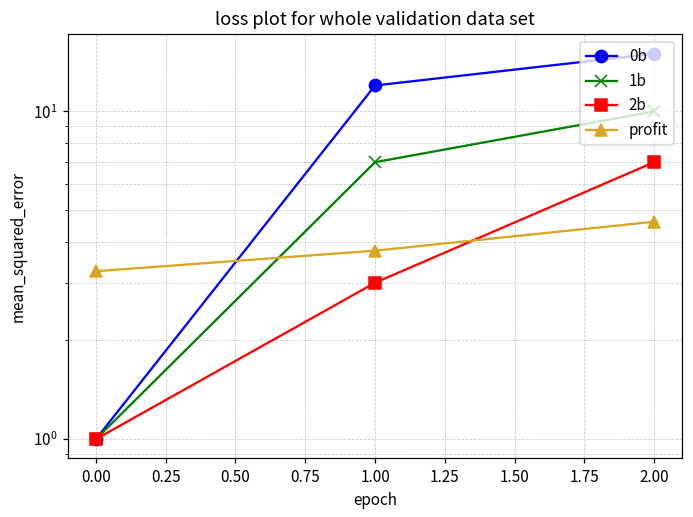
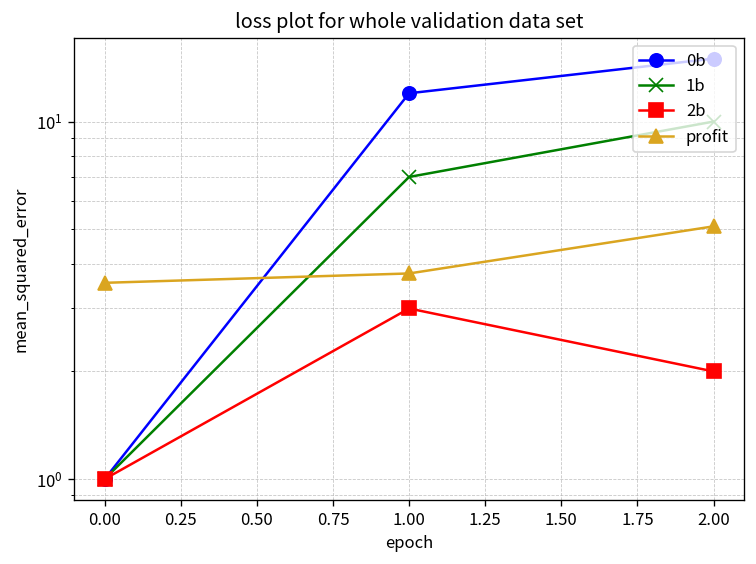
  {
    "0b": {
      "1.00": 12.0
    },
    "1b": {
      "1.00": 7.0
    },
    "2b": {
      "1.00": 3,
-     "2.00": 7
+     "2.00": 2
    },
    "profit": {
-     "0.00": 3.3,
+     "0.00": 3.5,
      "1.00": 3.8,
-     "2.00": 4.6
+     "2.00": 5.1
    }
  }
